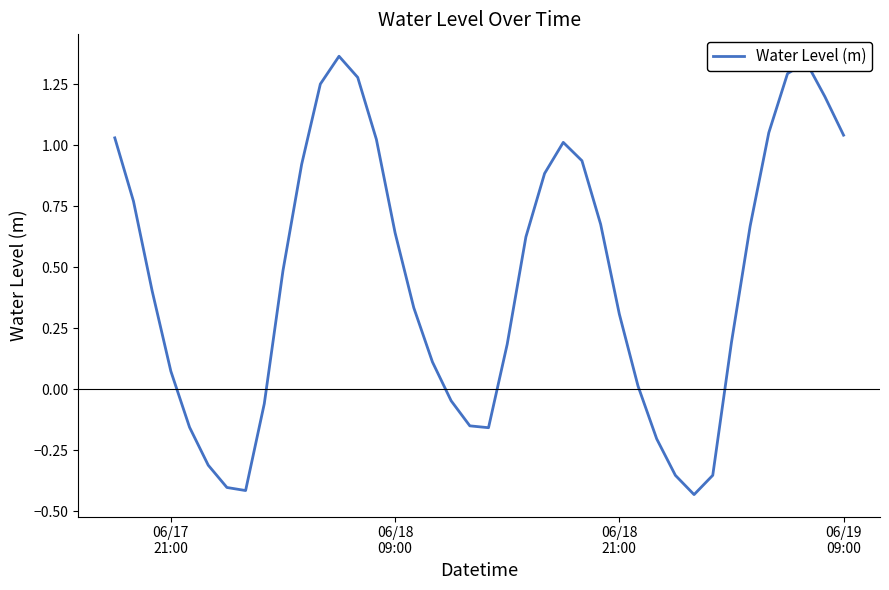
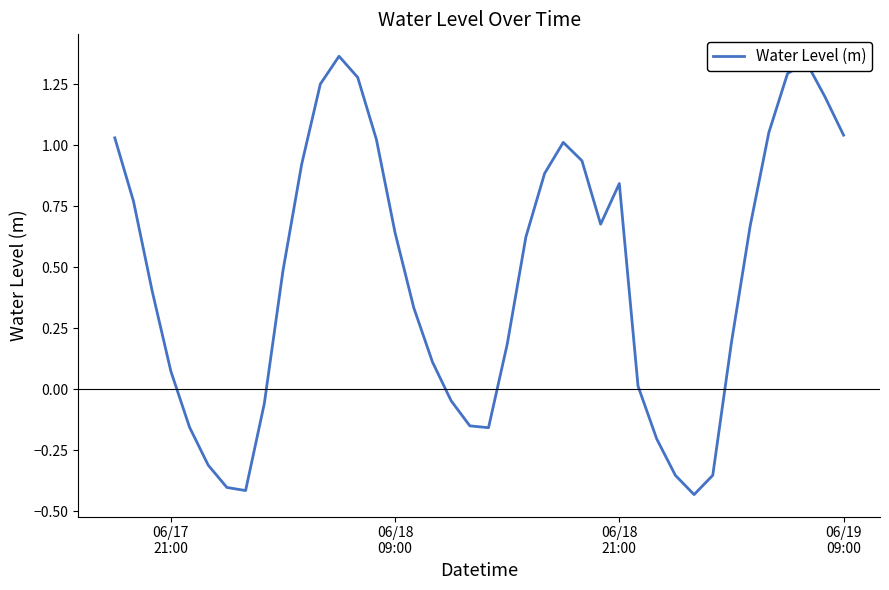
  {
    "06/17 21:00": 0.07,
    "06/18 09:00": 0.64,
-   "06/18 21:00": 0.31,
+   "06/18 21:00": 0.84,
    "06/19 09:00": 1.04
  }
